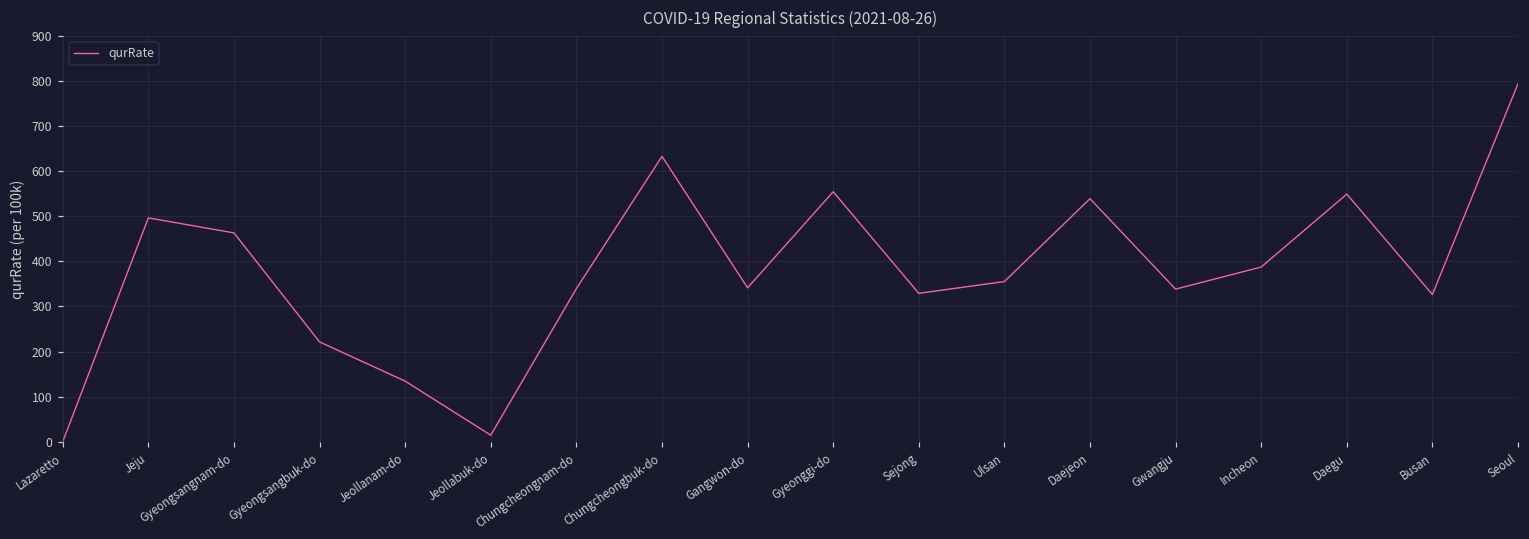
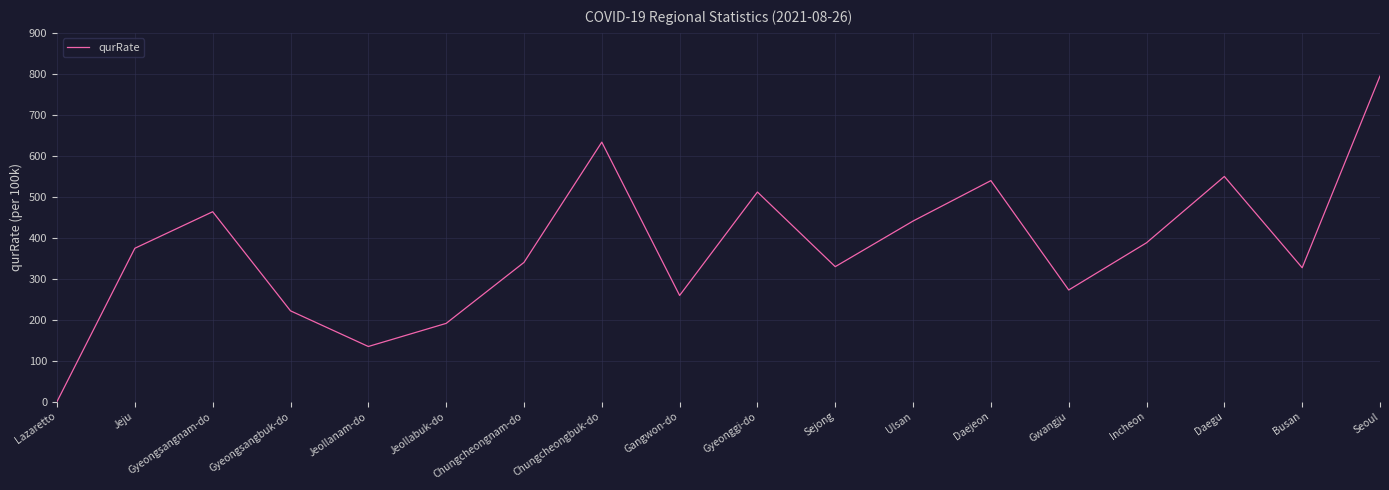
  {
    "Lazaretto": 0,
-   "Jeju": 500,
+   "Jeju": 370,
    "Gyeongsangnam-do": 460,
    "Gyeongsangbuk-do": 220,
    "Jeollanam-do": 130,
-   "Jeollabuk-do": 10,
+   "Jeollabuk-do": 190,
    "Chungcheongnam-do": 340,
    "Chungcheongbuk-do": 630,
-   "Gangwon-do": 340,
-   "Gyeonggi-do": 550,
+   "Gangwon-do": 260,
+   "Gyeonggi-do": 510,
    "Sejong": 330,
-   "Ulsan": 360,
+   "Ulsan": 440,
    "Daejeon": 540,
-   "Gwangju": 340,
+   "Gwangju": 270,
    "Incheon": 390,
    "Daegu": 550,
    "Busan": 330,
    "Seoul": 790
  }
